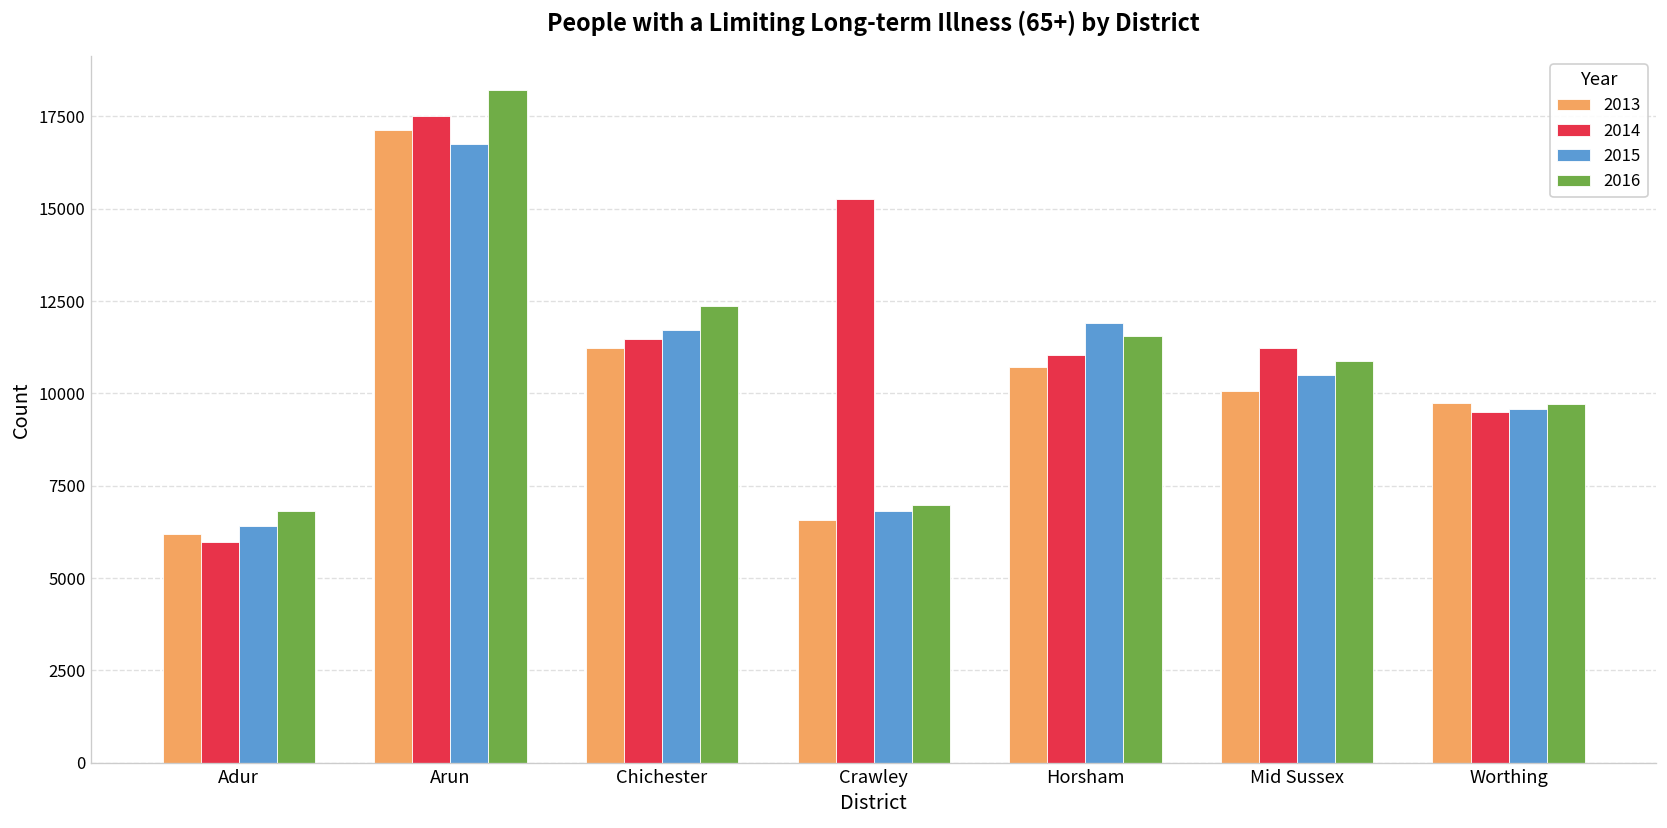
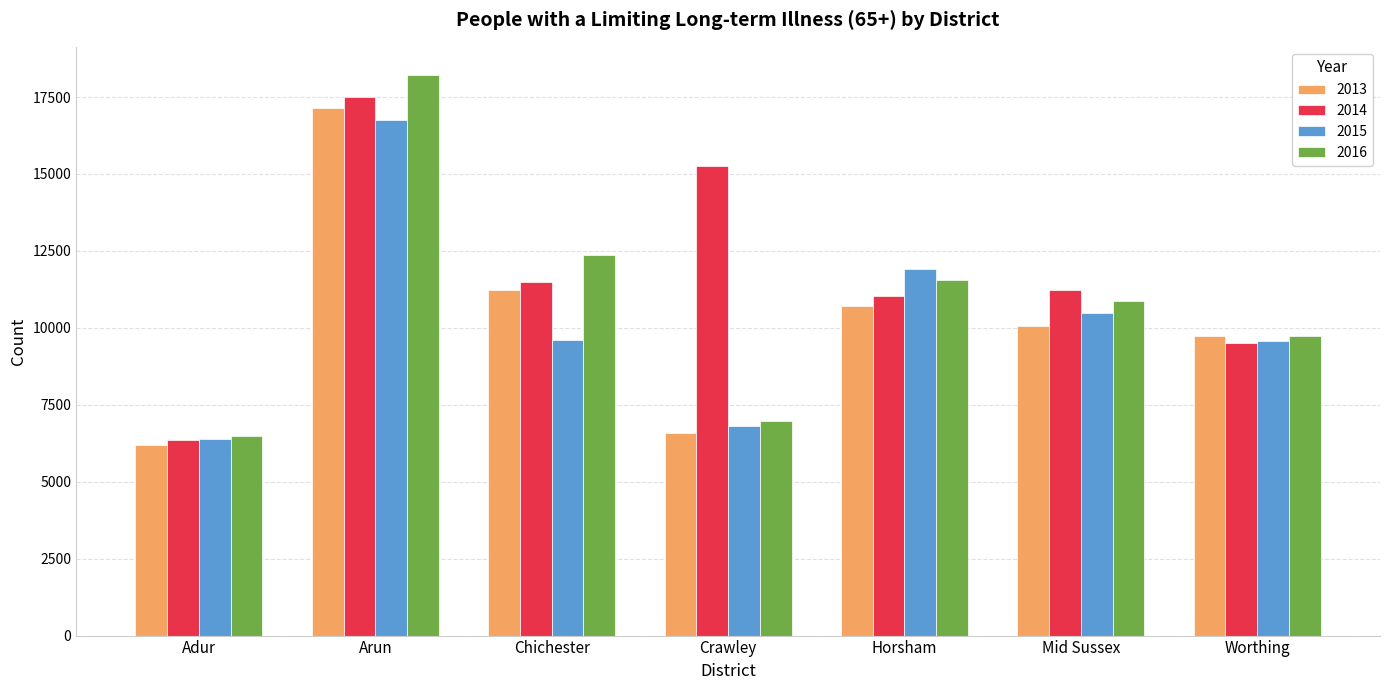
  {
    "2013": {
      "Adur": 6200,
      "Arun": 17100,
      "Chichester": 11200,
      "Crawley": 6600,
      "Horsham": 10700,
      "Mid Sussex": 10100,
      "Worthing": 9700
    },
    "2014": {
-     "Adur": 6000,
+     "Adur": 6400,
      "Arun": 17500,
      "Chichester": 11500,
      "Crawley": 15300,
      "Horsham": 11000,
      "Mid Sussex": 11200,
      "Worthing": 9500
    },
    "2015": {
      "Adur": 6400,
      "Arun": 16800,
-     "Chichester": 11700,
+     "Chichester": 9600,
      "Crawley": 6800,
      "Horsham": 11900,
      "Mid Sussex": 10500,
      "Worthing": 9600
    },
    "2016": {
-     "Adur": 6800,
+     "Adur": 6500,
      "Arun": 18200,
      "Chichester": 12400,
      "Crawley": 7000,
      "Horsham": 11600,
      "Mid Sussex": 10900,
      "Worthing": 9700
    }
  }
